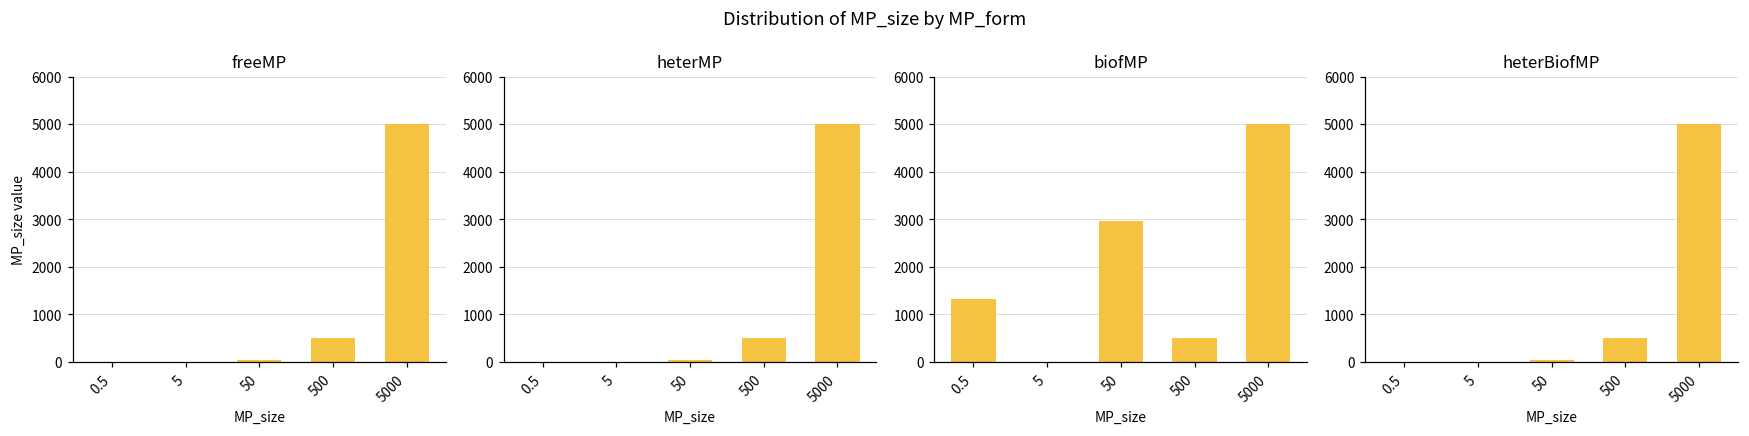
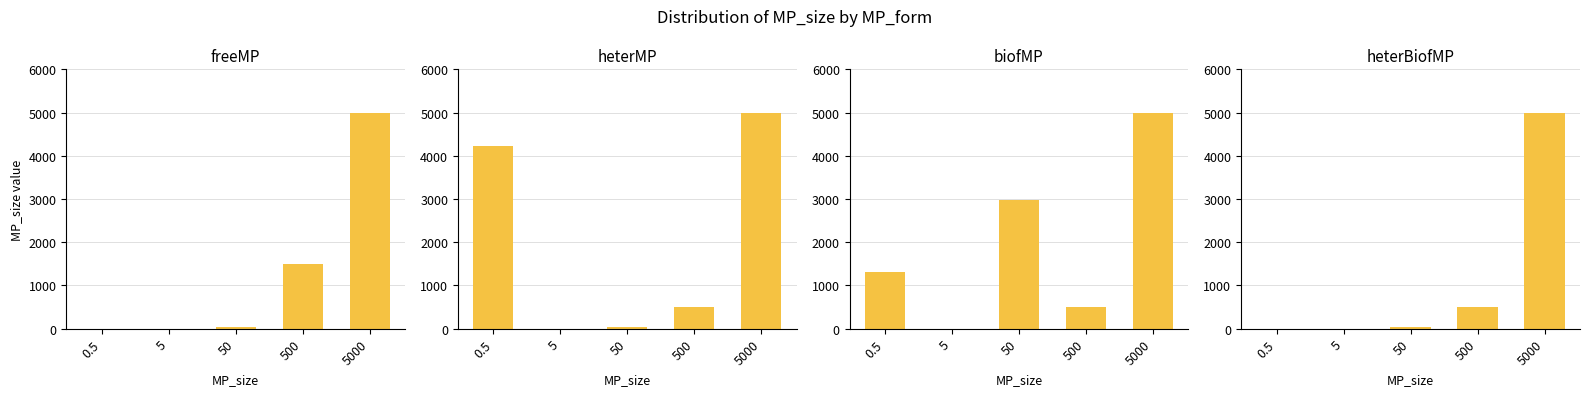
  {
    "freeMP": {
-     "500": 500,
+     "500": 1500,
      "5000": 5000
    },
    "heterMP": {
-     "0.5": 0,
+     "0.5": 4200,
      "500": 500,
      "5000": 5000
    },
    "biofMP": {
      "0.5": 1300,
      "50": 3000,
      "500": 500,
      "5000": 5000
    },
    "heterBiofMP": {
      "500": 500,
      "5000": 5000
    }
  }
